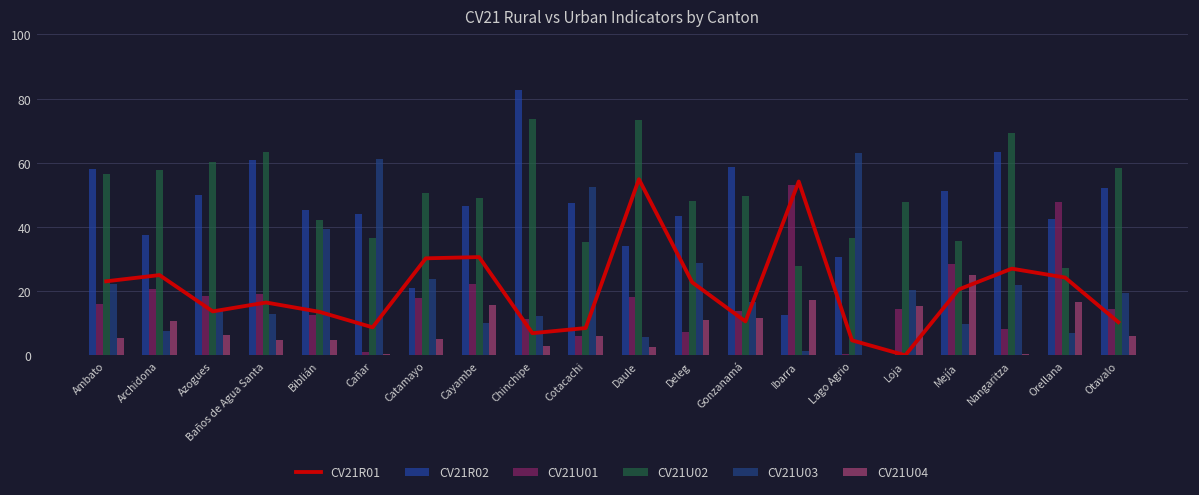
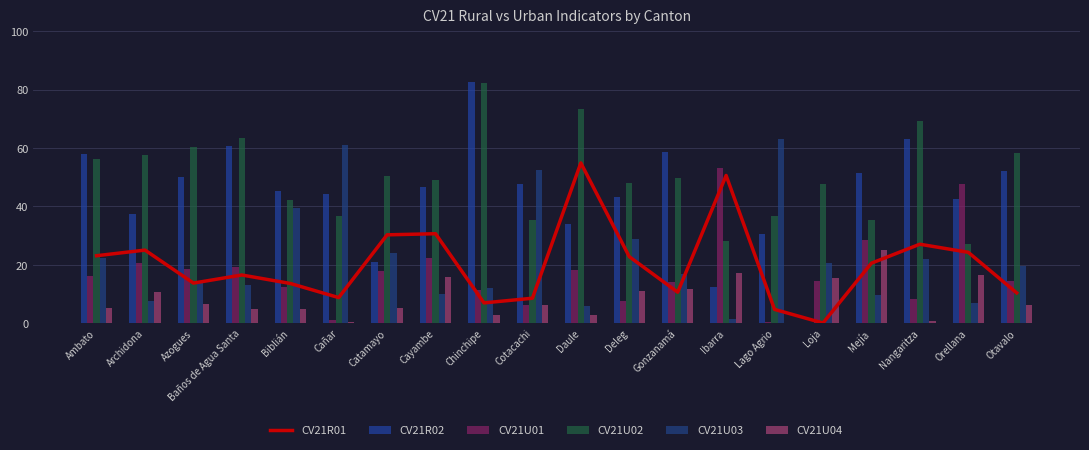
  {
    "CV21R01": {
      "Ambato": 23,
      "Archidona": 25,
      "Azogues": 14,
      "Baños de Agua Santa": 16,
      "Biblián": 14,
      "Cañar": 9,
      "Catamayo": 30,
      "Cayambe": 31,
      "Chinchipe": 7,
      "Cotacachi": 9,
      "Daule": 55,
      "Deleg": 23,
      "Gonzanamá": 11,
-     "Ibarra": 54,
+     "Ibarra": 51,
      "Lago Agrio": 5,
      "Loja": 0,
      "Mejía": 21,
      "Nangaritza": 27,
      "Orellana": 24,
      "Otavalo": 10
    },
    "CV21U02": {
      "Ambato": 56,
      "Archidona": 58,
      "Azogues": 60,
      "Baños de Agua Santa": 63,
      "Biblián": 42,
      "Cañar": 37,
      "Catamayo": 50,
      "Cayambe": 49,
-     "Chinchipe": 74,
+     "Chinchipe": 82,
      "Cotacachi": 35,
      "Daule": 73,
      "Deleg": 48,
      "Gonzanamá": 50,
      "Ibarra": 28,
      "Lago Agrio": 37,
      "Loja": 48,
      "Mejía": 35,
      "Nangaritza": 69,
      "Orellana": 27,
      "Otavalo": 58
    }
  }
